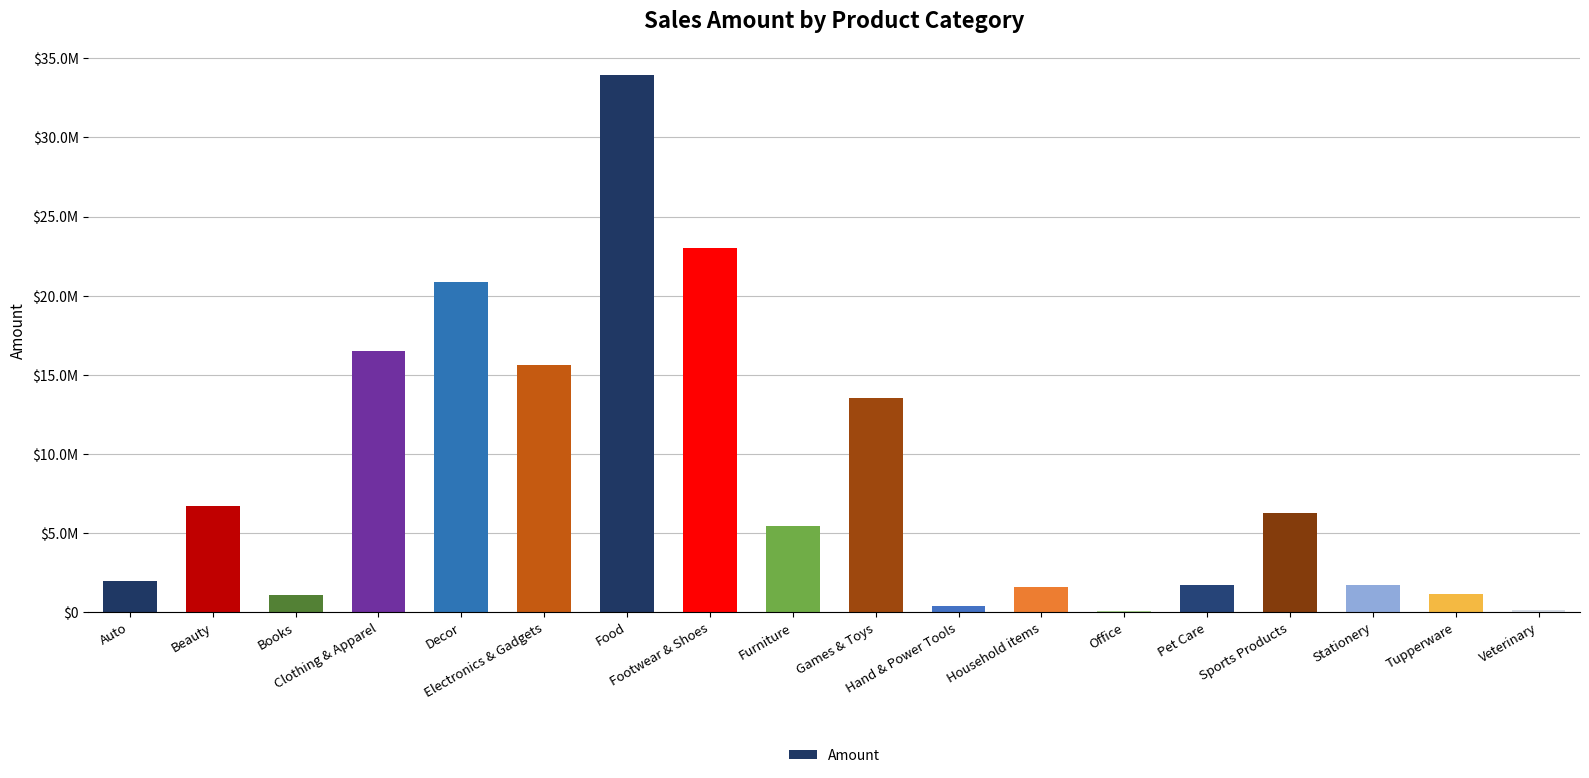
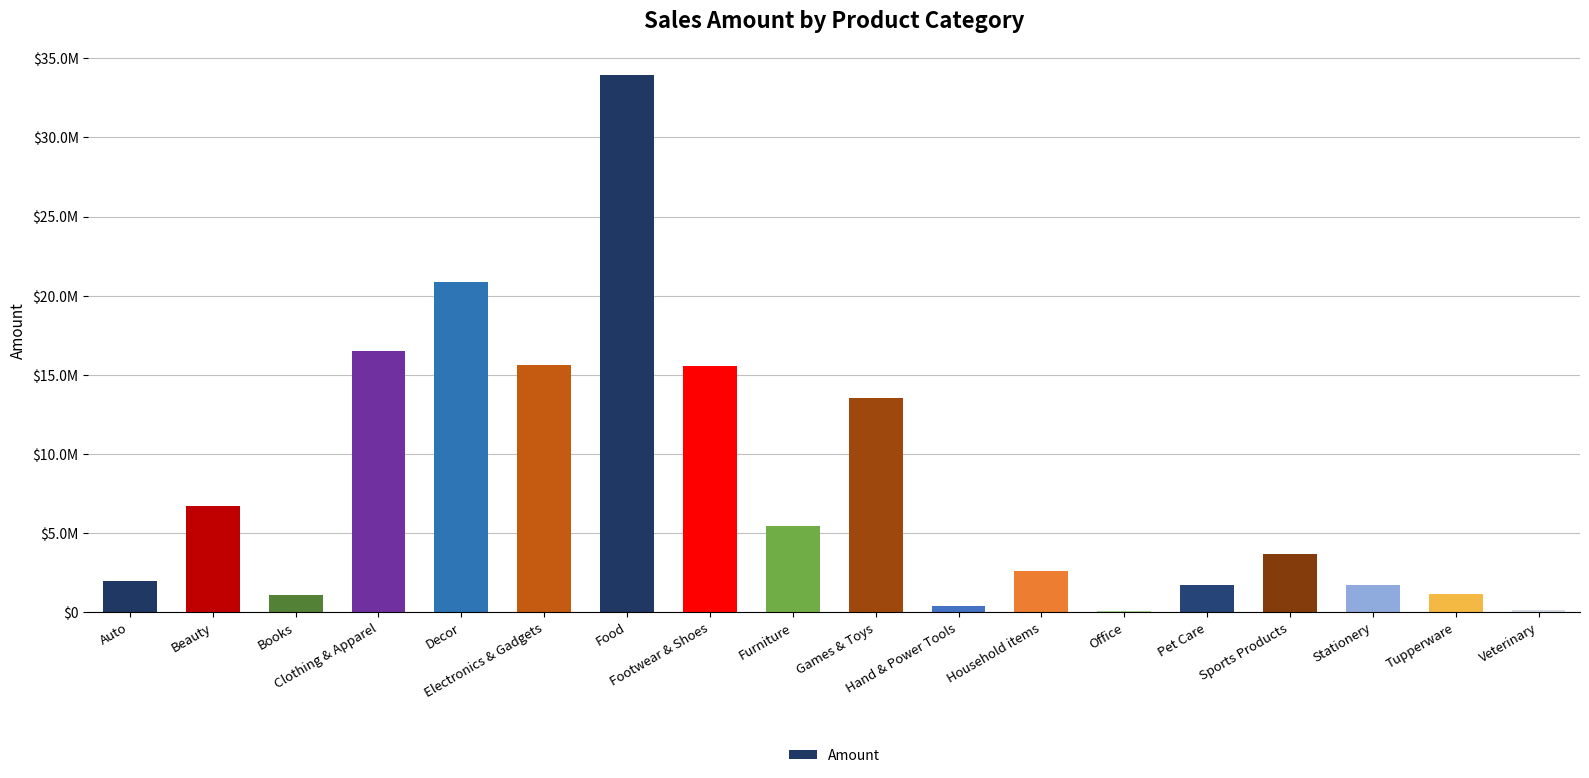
  {
    "Auto": "$2000000",
    "Beauty": "$6700000",
    "Books": "$1100000",
    "Clothing & Apparel": "$16500000",
    "Decor": "$20800000",
    "Electronics & Gadgets": "$15600000",
    "Food": "$33900000",
-   "Footwear & Shoes": "$23000000",
+   "Footwear & Shoes": "$15600000",
    "Furniture": "$5400000",
    "Games & Toys": "$13500000",
    "Hand & Power Tools": "$400000",
-   "Household items": "$1600000",
+   "Household items": "$2600000",
    "Pet Care": "$1700000",
-   "Sports Products": "$6300000",
+   "Sports Products": "$3600000",
    "Stationery": "$1700000",
    "Tupperware": "$1200000"
  }
